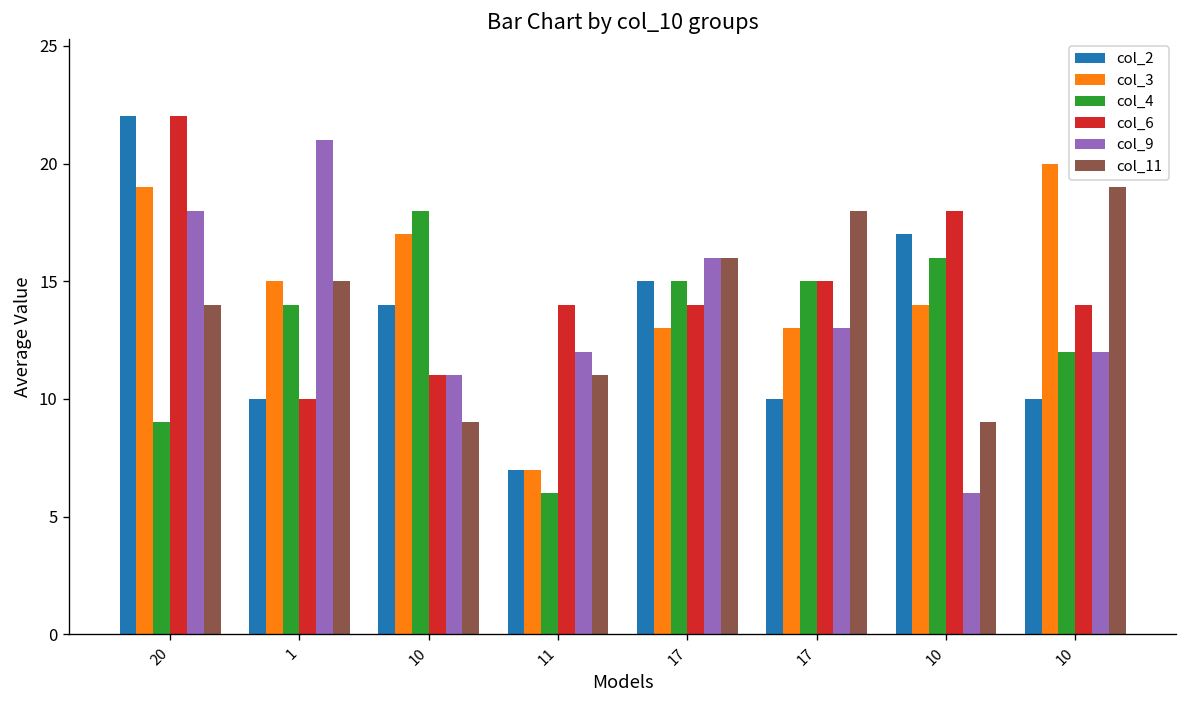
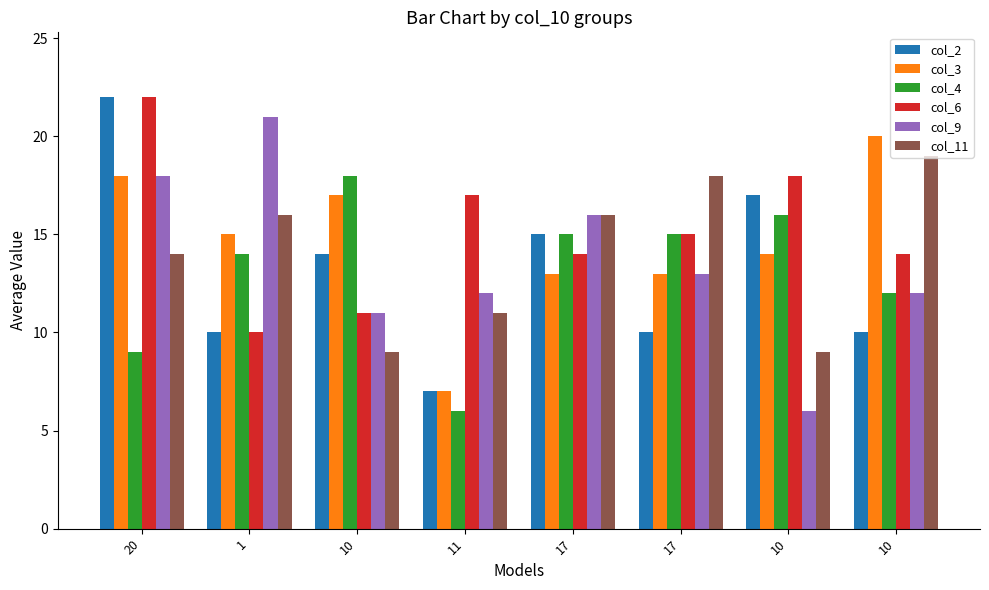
  {
    "col_2": {
      "20": 22,
      "1": 10,
      "11": 7
    },
    "col_3": {
-     "20": 19,
+     "20": 18,
      "1": 15,
      "11": 7
    },
    "col_4": {
      "20": 9,
      "1": 14,
      "11": 6
    },
    "col_6": {
      "20": 22,
      "1": 10,
-     "11": 14
+     "11": 17
    },
    "col_9": {
      "20": 18,
      "1": 21,
      "11": 12
    },
    "col_11": {
      "20": 14,
-     "1": 15,
+     "1": 16,
      "11": 11
    }
  }
